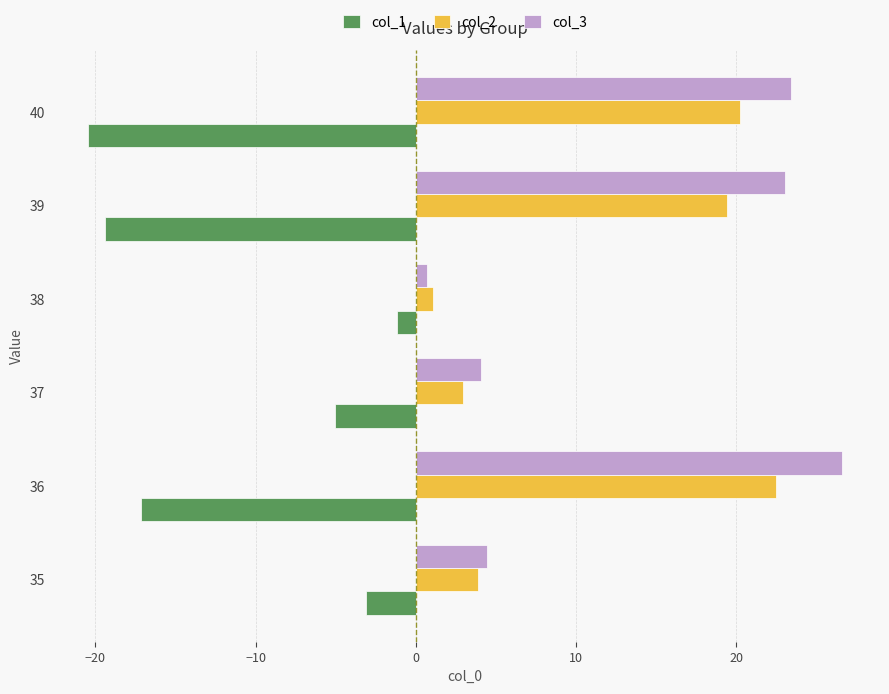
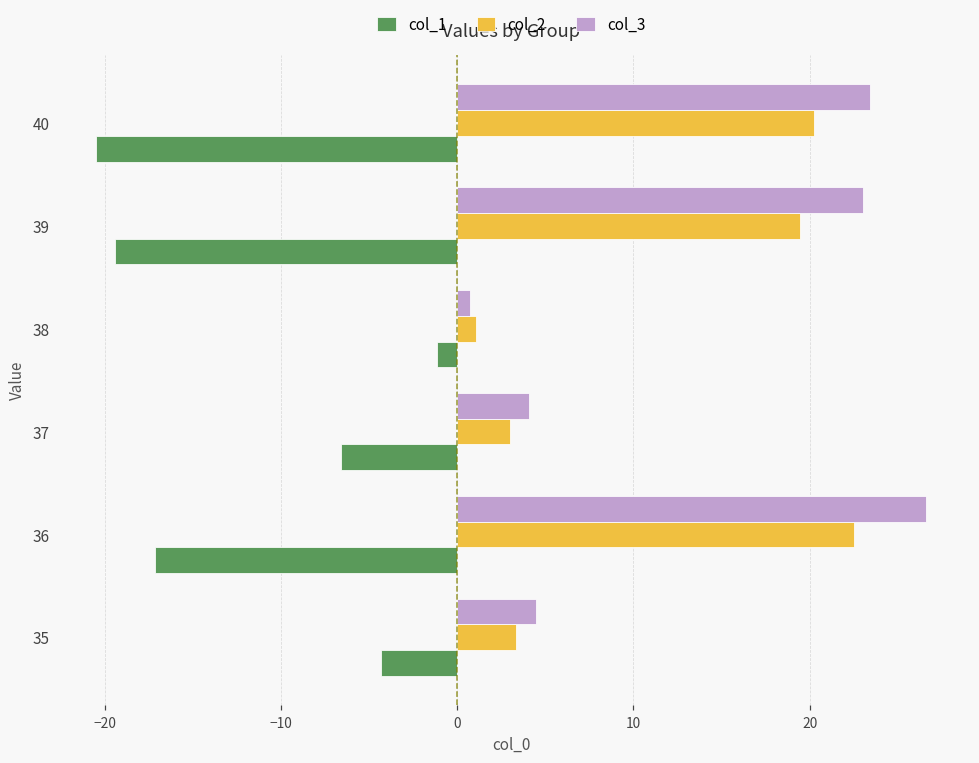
  {
    "col_1": {
      "40": -20.5,
      "39": -19.4,
      "38": -1.2,
-     "37": -5.0,
+     "37": -6.6,
      "36": -17.2,
-     "35": -3.1
+     "35": -4.3
    },
    "col_2": {
      "40": 20.2,
      "39": 19.5,
      "38": 1.1,
      "37": 3.0,
      "36": 22.5,
-     "35": 3.9
+     "35": 3.3
    },
    "col_3": {
      "40": 23.4,
      "39": 23.0,
      "38": 0.7,
      "37": 4.1,
      "36": 26.6,
      "35": 4.5
    }
  }
